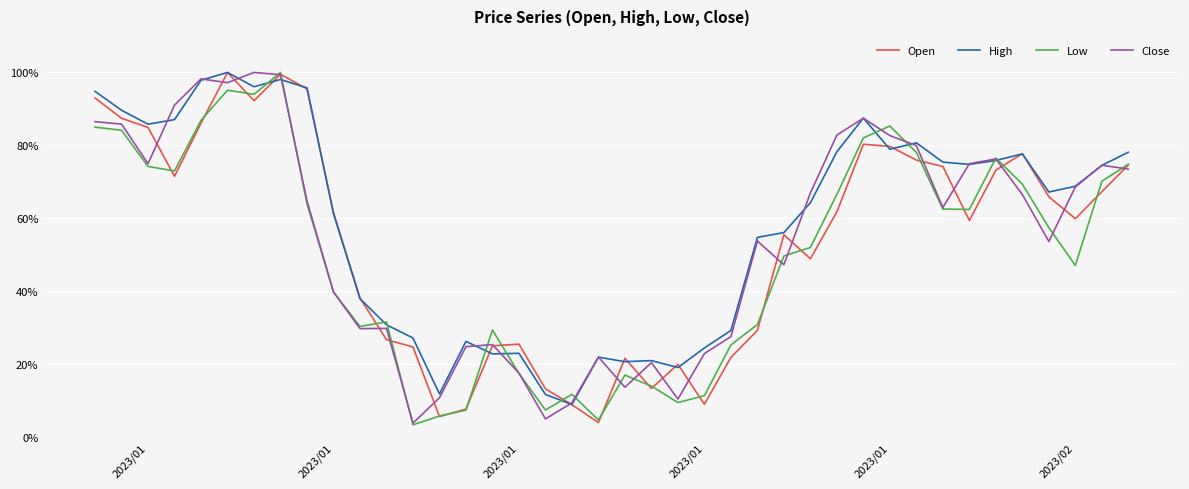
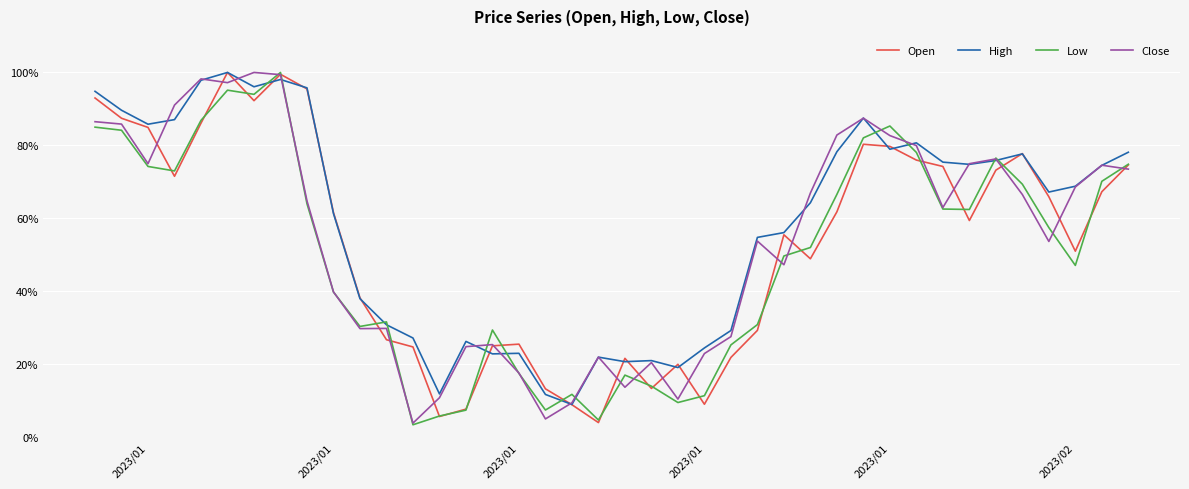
  {
    "Open": {
-     "2023/02": "60%"
+     "2023/02": "51%"
    },
    "Low": {
      "2023/02": "47%"
    }
  }
